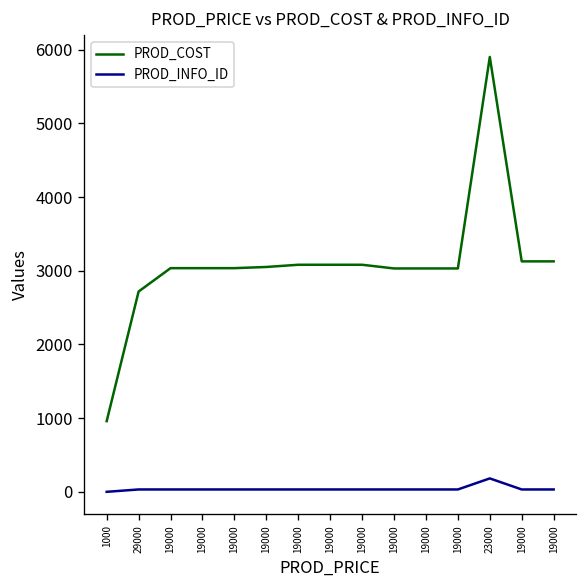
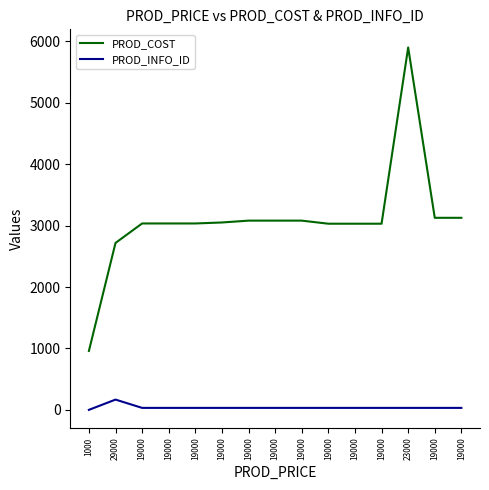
  {
    "PROD_COST": {
      "1000": 1000,
      "29000": 2700,
      "23000": 5900
    },
    "PROD_INFO_ID": {
      "1000": 0,
-     "29000": 0,
-     "23000": 200
+     "29000": 200,
+     "23000": 0
    }
  }
